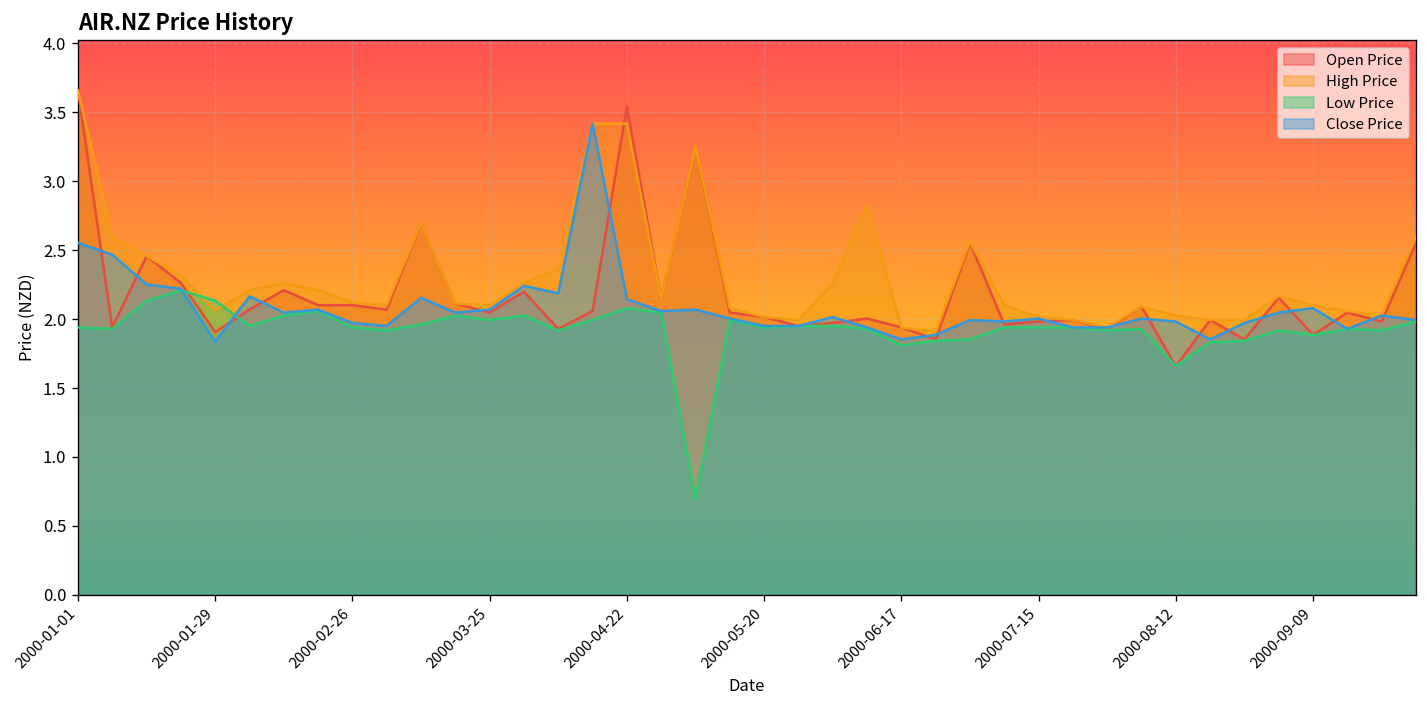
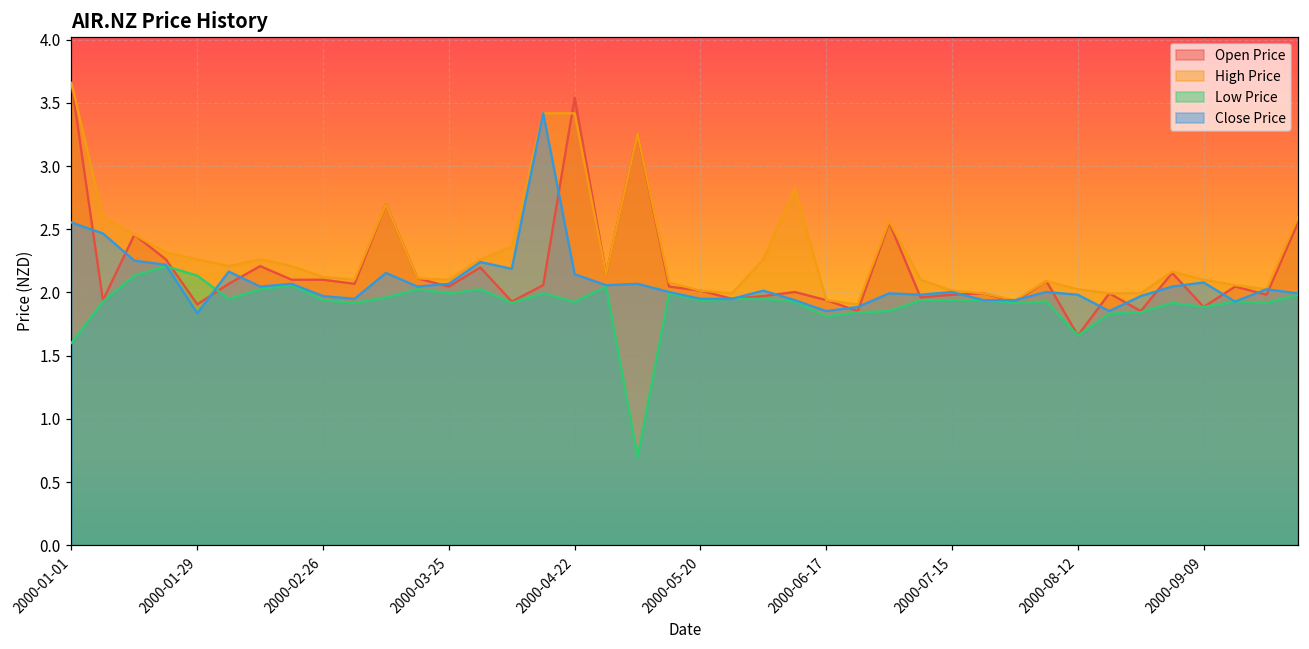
  {
    "Open Price": {
      "2000-01-29": 1.91,
      "2000-04-22": 3.54
    },
    "High Price": {
-     "2000-01-29": 2.06,
+     "2000-01-29": 2.26,
      "2000-03-25": 2.10,
      "2000-04-22": 3.42,
      "2000-08-12": 2.03
    },
    "Low Price": {
-     "2000-01-01": 1.94,
+     "2000-01-01": 1.60,
      "2000-01-29": 2.13,
      "2000-02-26": 1.94,
      "2000-03-25": 1.99,
-     "2000-04-22": 2.08,
+     "2000-04-22": 1.93,
      "2000-06-17": 1.81,
      "2000-07-15": 1.94
    },
    "Close Price": {
      "2000-01-01": 2.55,
      "2000-01-29": 1.83,
      "2000-02-26": 1.97,
      "2000-04-22": 2.14,
      "2000-06-17": 1.85,
      "2000-08-12": 1.98
    }
  }
